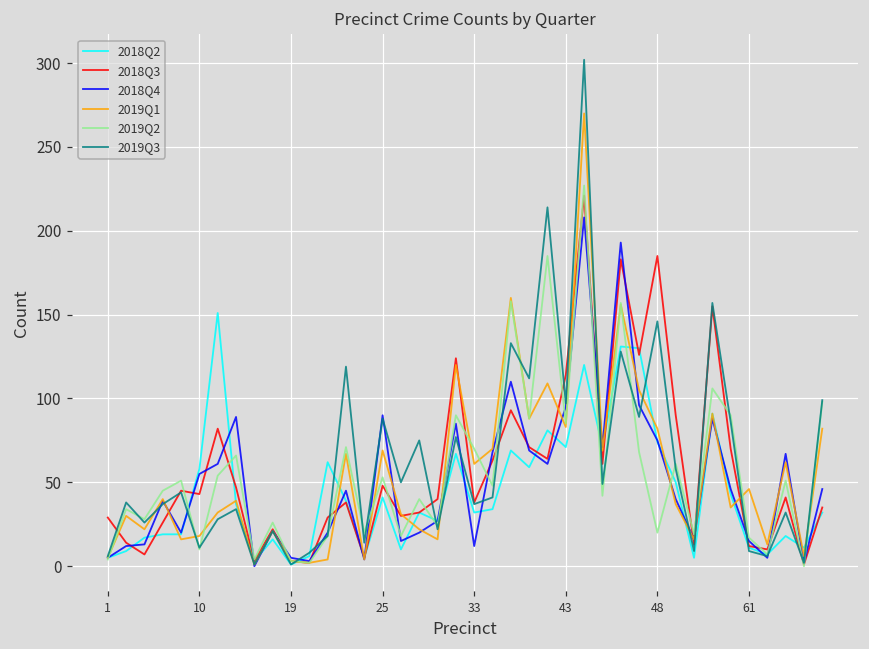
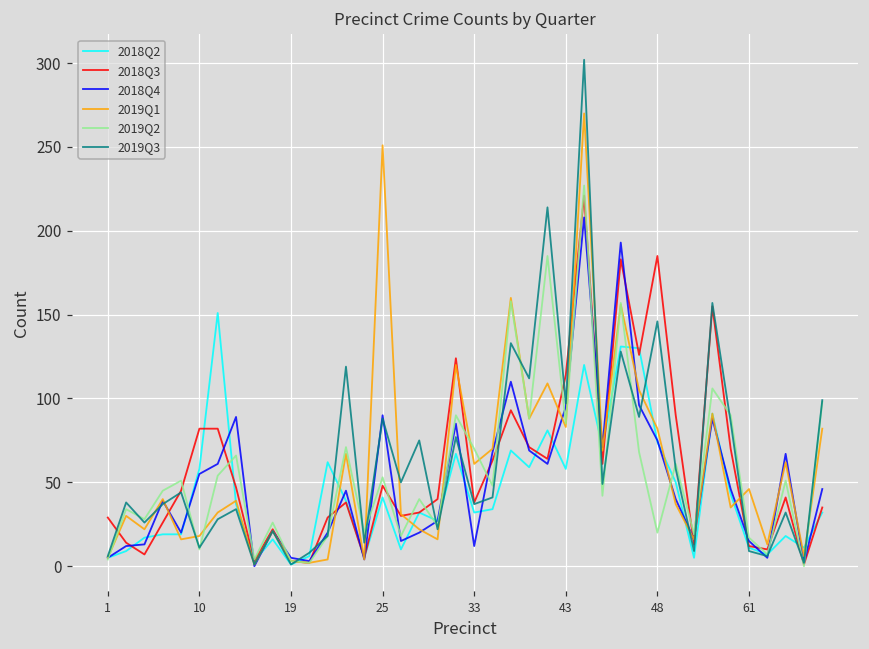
  {
    "2018Q2": {
      "10": 58,
      "25": 41,
      "33": 32,
-     "43": 71
+     "43": 58
    },
    "2018Q3": {
      "1": 29,
-     "10": 43,
+     "10": 82,
      "25": 48,
      "43": 114,
      "48": 185
    },
    "2018Q4": {
      "10": 55,
      "19": 5,
      "25": 90,
      "33": 12,
      "43": 95,
      "61": 15
    },
    "2019Q1": {
      "10": 18,
-     "25": 69,
+     "25": 251,
      "33": 61,
      "43": 83,
      "48": 82,
      "61": 46
    },
    "2019Q2": {
      "25": 53,
      "33": 70,
      "43": 85,
      "48": 20,
      "61": 17
    },
    "2019Q3": {
      "25": 88,
      "43": 97,
      "48": 146,
      "61": 9
    }
  }
